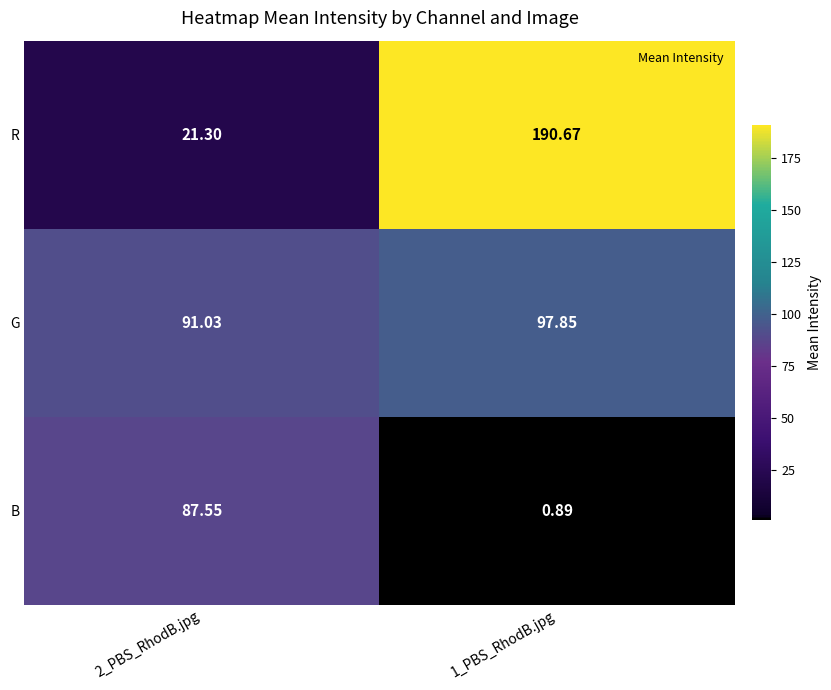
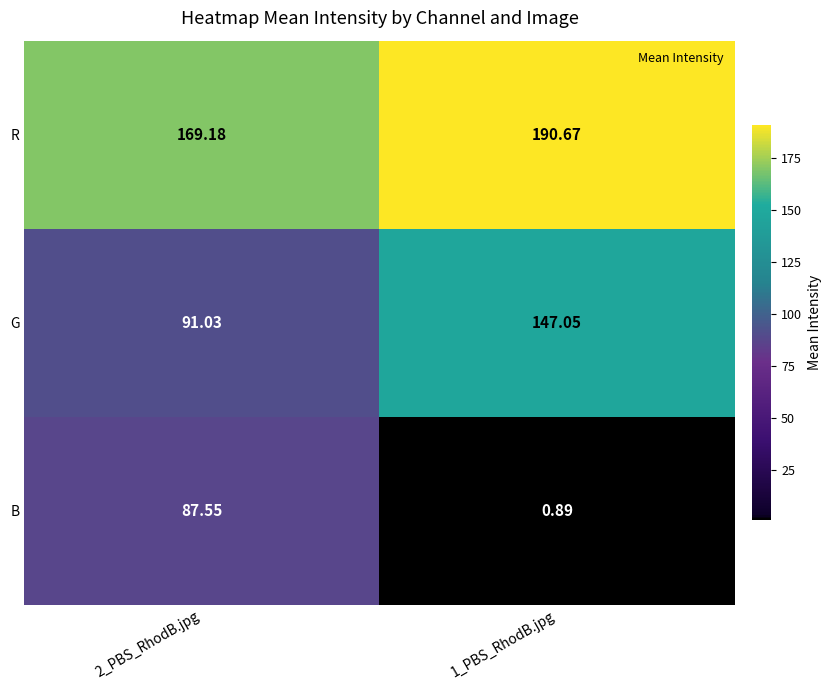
  {
    "R": {
-     "2_PBS_RhodB.jpg": 21.30,
+     "2_PBS_RhodB.jpg": 169.18,
      "1_PBS_RhodB.jpg": 190.67
    },
    "G": {
      "2_PBS_RhodB.jpg": 91.03,
-     "1_PBS_RhodB.jpg": 97.85
+     "1_PBS_RhodB.jpg": 147.05
    },
    "B": {
      "2_PBS_RhodB.jpg": 87.55,
      "1_PBS_RhodB.jpg": 0.89
    }
  }
